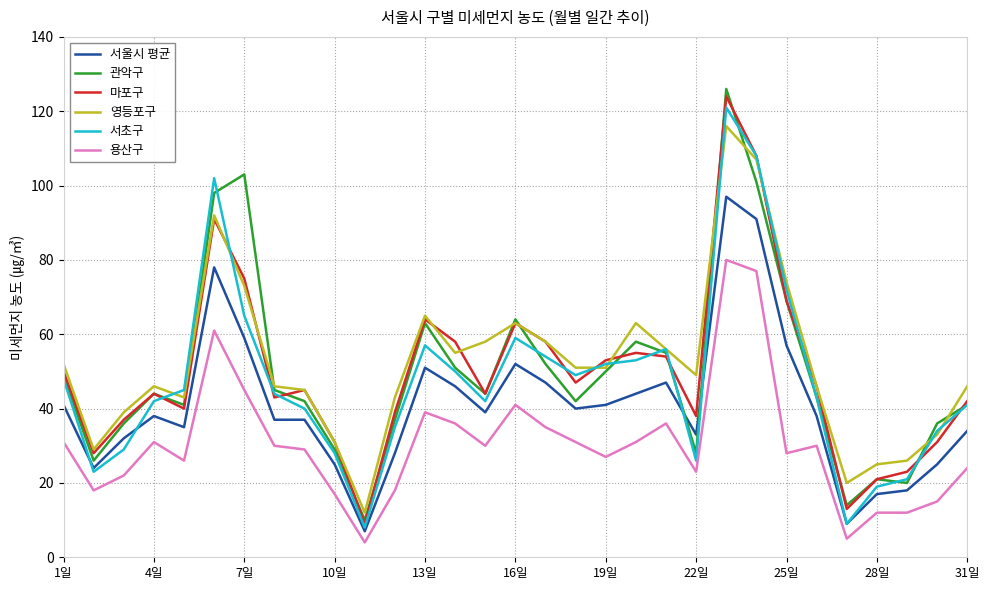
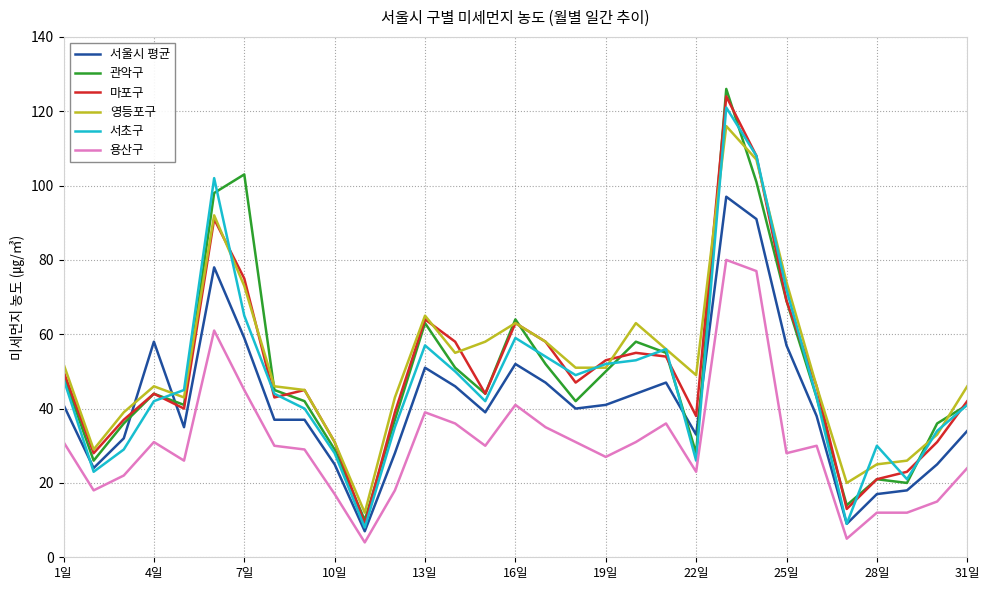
  {
    "서울시 평균": {
      "1일": 41,
-     "4일": 38,
+     "4일": 58,
      "7일": 59,
      "10일": 25,
      "13일": 51,
      "16일": 52,
      "19일": 41,
      "22일": 33,
      "25일": 57,
      "28일": 17,
      "31일": 34
    },
    "관악구": {
      "1일": 49,
      "7일": 103,
      "10일": 29,
      "13일": 63,
      "16일": 64,
      "19일": 50,
      "22일": 28
    },
    "마포구": {
      "1일": 50,
      "7일": 75,
      "13일": 64,
      "19일": 53,
      "22일": 38,
      "31일": 42
    },
    "영등포구": {
      "1일": 52,
      "4일": 46,
      "7일": 73,
      "13일": 65,
      "19일": 51,
      "22일": 49,
      "25일": 74,
      "28일": 25,
      "31일": 46
    },
    "서초구": {
      "1일": 48,
      "4일": 42,
      "7일": 65,
      "10일": 28,
      "13일": 57,
      "16일": 59,
      "19일": 52,
      "22일": 26,
      "25일": 72,
-     "28일": 19
+     "28일": 30
    },
    "용산구": {
      "1일": 31,
      "4일": 31,
      "7일": 45,
      "10일": 17,
      "13일": 39,
      "16일": 41,
      "19일": 27,
      "22일": 23,
      "25일": 28,
      "28일": 12,
      "31일": 24
    }
  }
